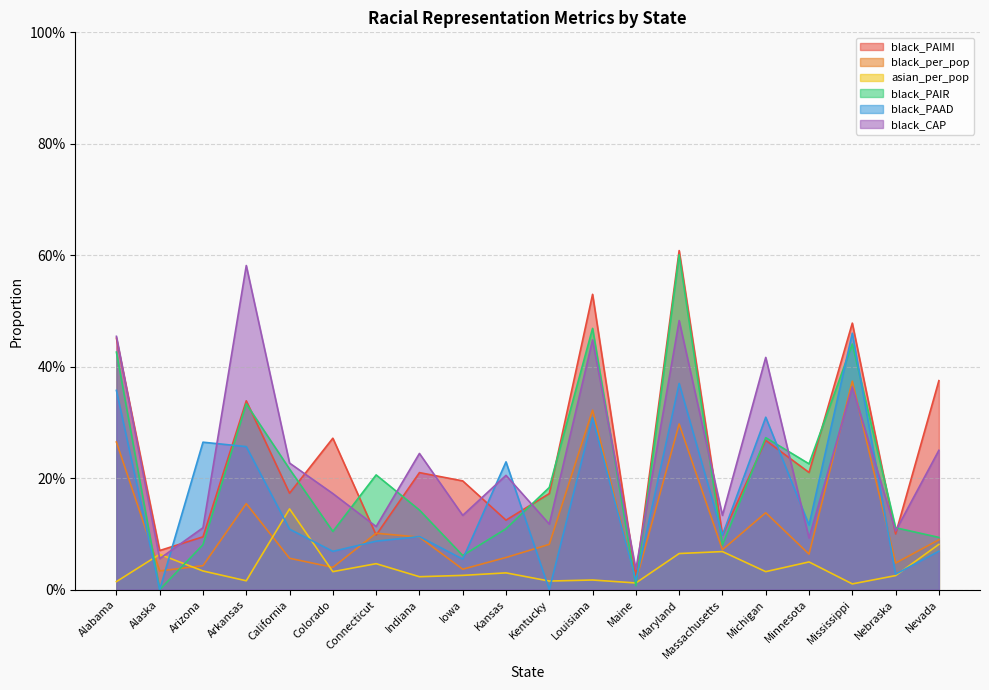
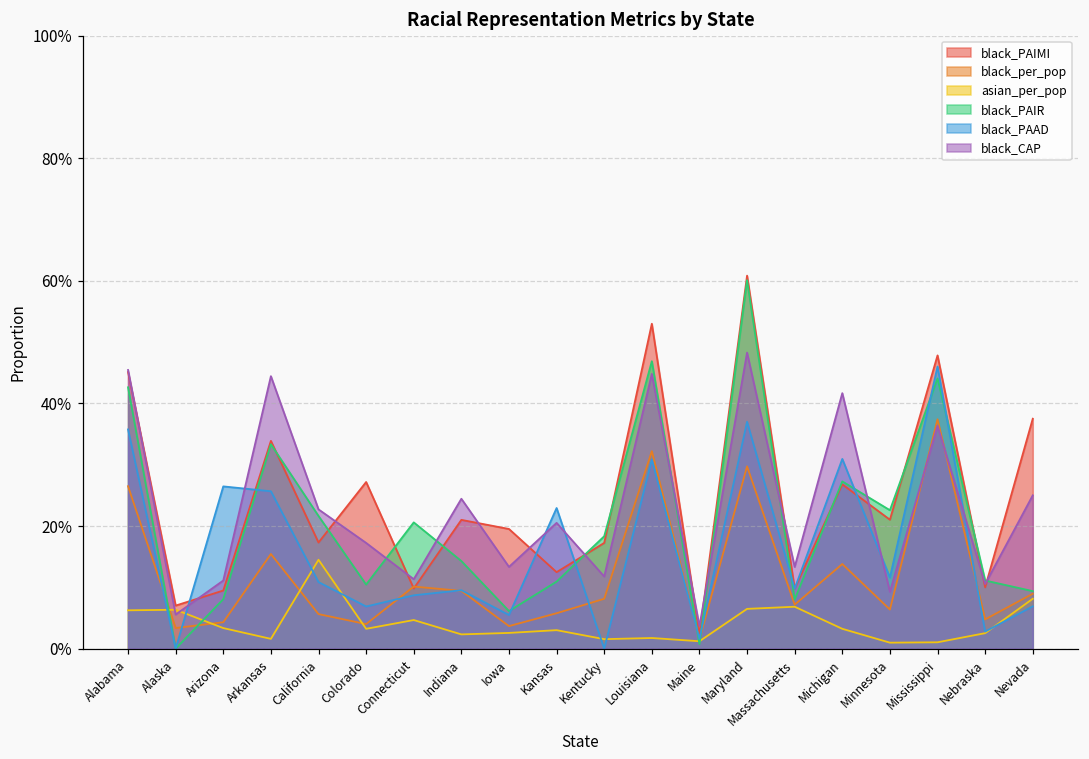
  {
    "asian_per_pop": {
-     "Alabama": "1%",
+     "Alabama": "6%",
      "Alaska": "6%",
      "Arizona": "3%",
      "Arkansas": "2%",
      "California": "14%",
      "Colorado": "3%",
      "Connecticut": "5%",
      "Indiana": "2%",
      "Iowa": "3%",
      "Kansas": "3%",
      "Kentucky": "2%",
      "Louisiana": "2%",
      "Maryland": "6%",
      "Michigan": "3%",
-     "Minnesota": "5%",
+     "Minnesota": "1%",
      "Mississippi": "1%",
      "Nevada": "8%"
    },
    "black_PAIR": {
      "Alabama": "43%",
      "Arizona": "8%",
      "Arkansas": "33%",
      "California": "22%",
      "Colorado": "10%",
      "Connecticut": "21%",
      "Indiana": "14%",
      "Iowa": "6%",
      "Kansas": "11%",
      "Kentucky": "18%",
      "Louisiana": "47%",
      "Maine": "1%",
      "Maryland": "60%",
      "Massachusetts": "8%",
      "Michigan": "27%",
      "Minnesota": "23%",
      "Mississippi": "44%",
      "Nebraska": "11%"
    },
    "black_PAAD": {
      "Alabama": "36%",
      "Arizona": "26%",
      "Arkansas": "26%",
      "California": "11%",
      "Colorado": "7%",
      "Connecticut": "9%",
      "Iowa": "5%",
      "Kansas": "23%",
      "Kentucky": "0%",
      "Louisiana": "31%",
      "Maryland": "37%",
      "Michigan": "31%",
      "Minnesota": "12%",
      "Mississippi": "46%",
      "Nevada": "7%"
    },
    "black_CAP": {
      "Alaska": "6%",
      "Arizona": "11%",
-     "Arkansas": "58%",
+     "Arkansas": "44%",
      "California": "23%",
      "Colorado": "17%",
      "Connecticut": "11%",
      "Indiana": "24%",
      "Iowa": "13%",
      "Kansas": "21%",
      "Kentucky": "12%",
      "Louisiana": "45%",
      "Maine": "4%",
      "Maryland": "48%",
      "Massachusetts": "13%",
      "Michigan": "42%",
      "Minnesota": "9%",
      "Mississippi": "36%",
      "Nebraska": "11%",
      "Nevada": "25%"
    }
  }
